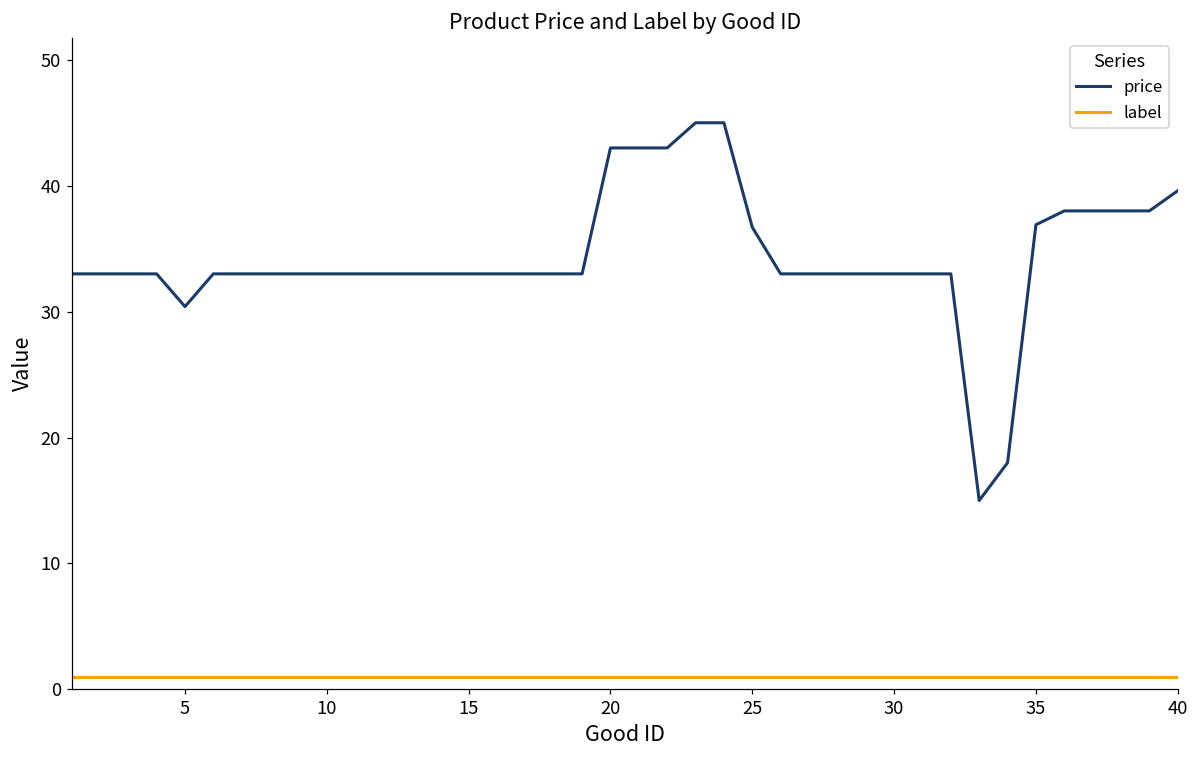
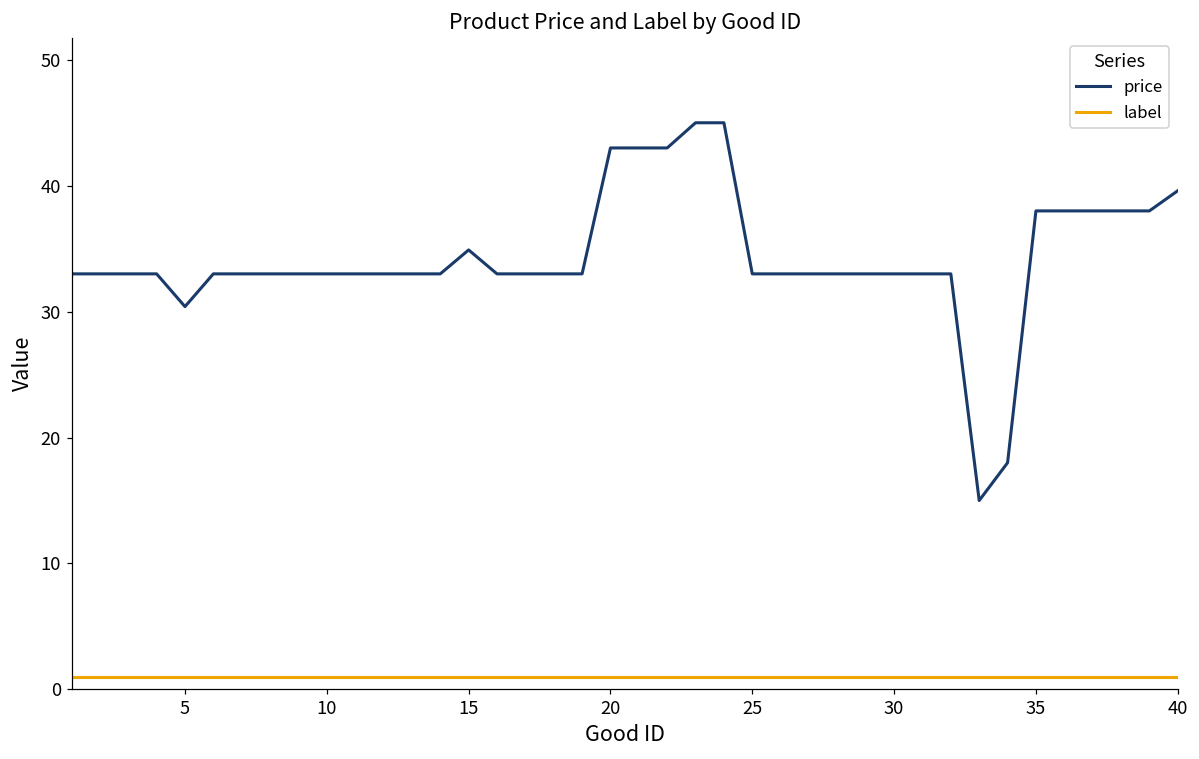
  {
    "price": {
      "5": 30.4,
      "10": 33.0,
-     "15": 33.0,
+     "15": 34.9,
      "20": 43.0,
-     "25": 36.7,
+     "25": 33.0,
      "30": 33.0,
-     "35": 36.9,
+     "35": 38.0,
      "40": 39.6
    },
    "label": {
      "5": 1.0,
      "10": 1.0,
      "15": 1.0,
      "20": 1.0,
      "25": 1.0,
      "30": 1.0,
      "35": 1.0,
      "40": 1.0
    }
  }
